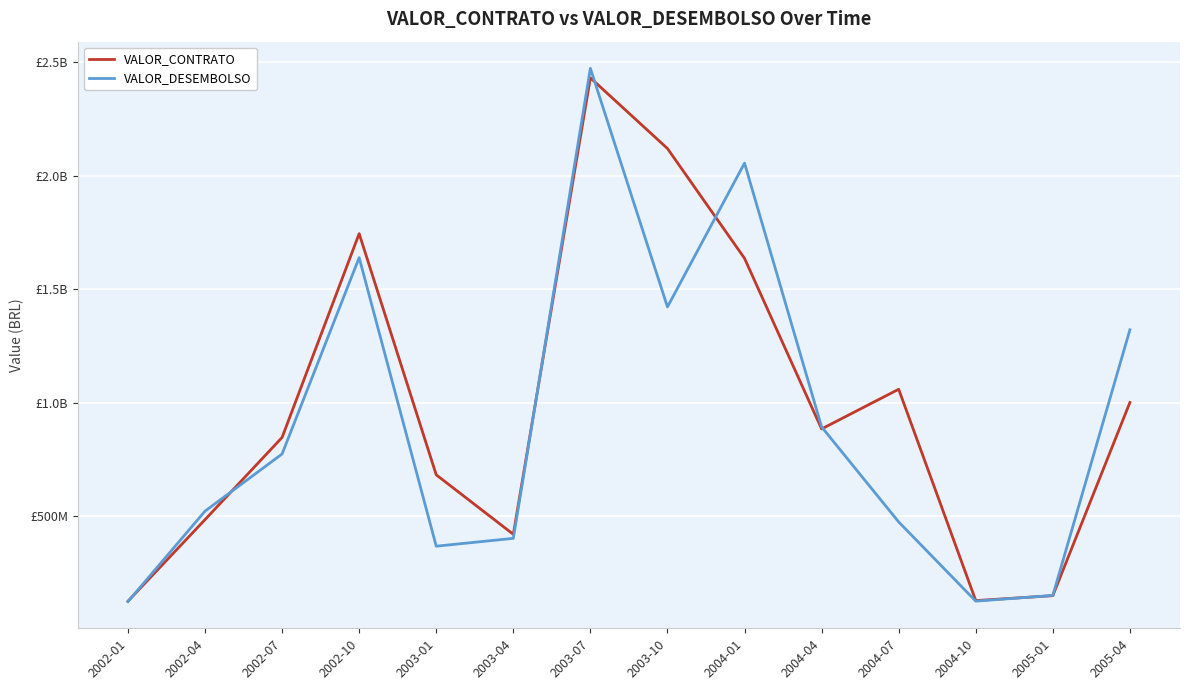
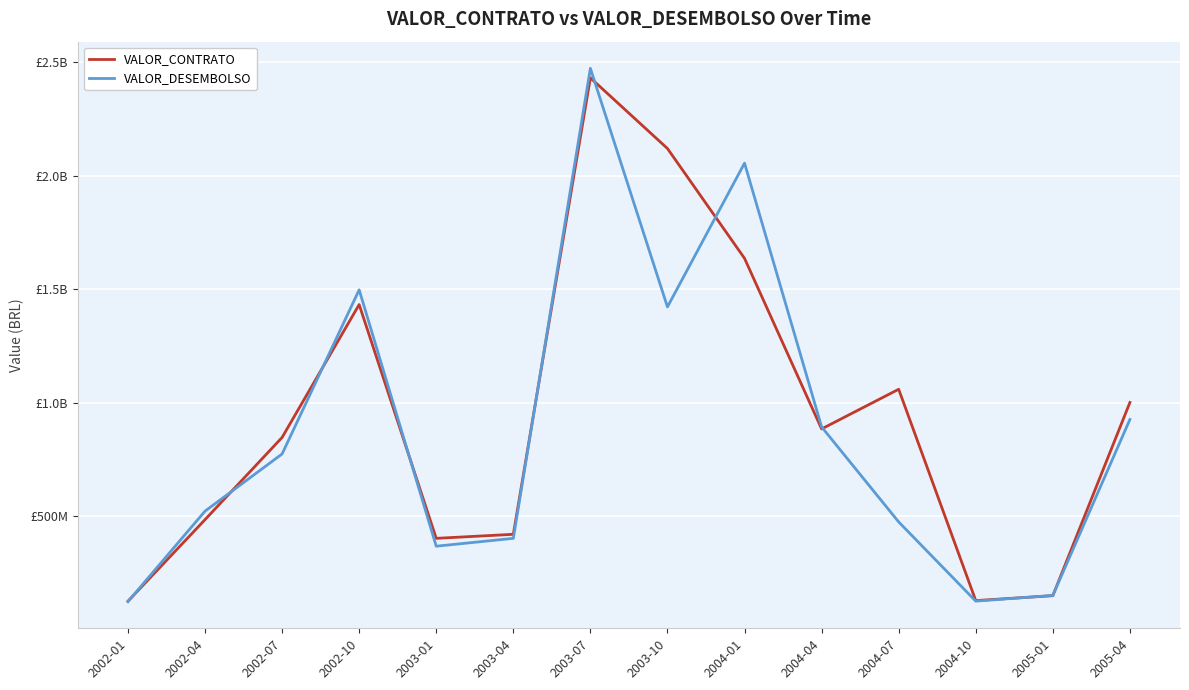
  {
    "VALOR_CONTRATO": {
      "2002-04": "£480000000",
      "2002-07": "£850000000",
-     "2002-10": "£1740000000",
-     "2003-01": "£680000000",
+     "2002-10": "£1430000000",
+     "2003-01": "£400000000",
      "2003-04": "£420000000",
      "2003-07": "£2430000000",
      "2003-10": "£2120000000",
      "2004-01": "£1640000000",
      "2004-07": "£1060000000",
      "2005-04": "£1000000000"
    },
    "VALOR_DESEMBOLSO": {
      "2002-04": "£520000000",
      "2002-07": "£770000000",
-     "2002-10": "£1640000000",
+     "2002-10": "£1500000000",
      "2003-01": "£370000000",
      "2003-04": "£400000000",
      "2003-07": "£2470000000",
      "2003-10": "£1420000000",
      "2004-01": "£2060000000",
      "2004-07": "£470000000",
-     "2005-04": "£1320000000"
+     "2005-04": "£930000000"
    }
  }
